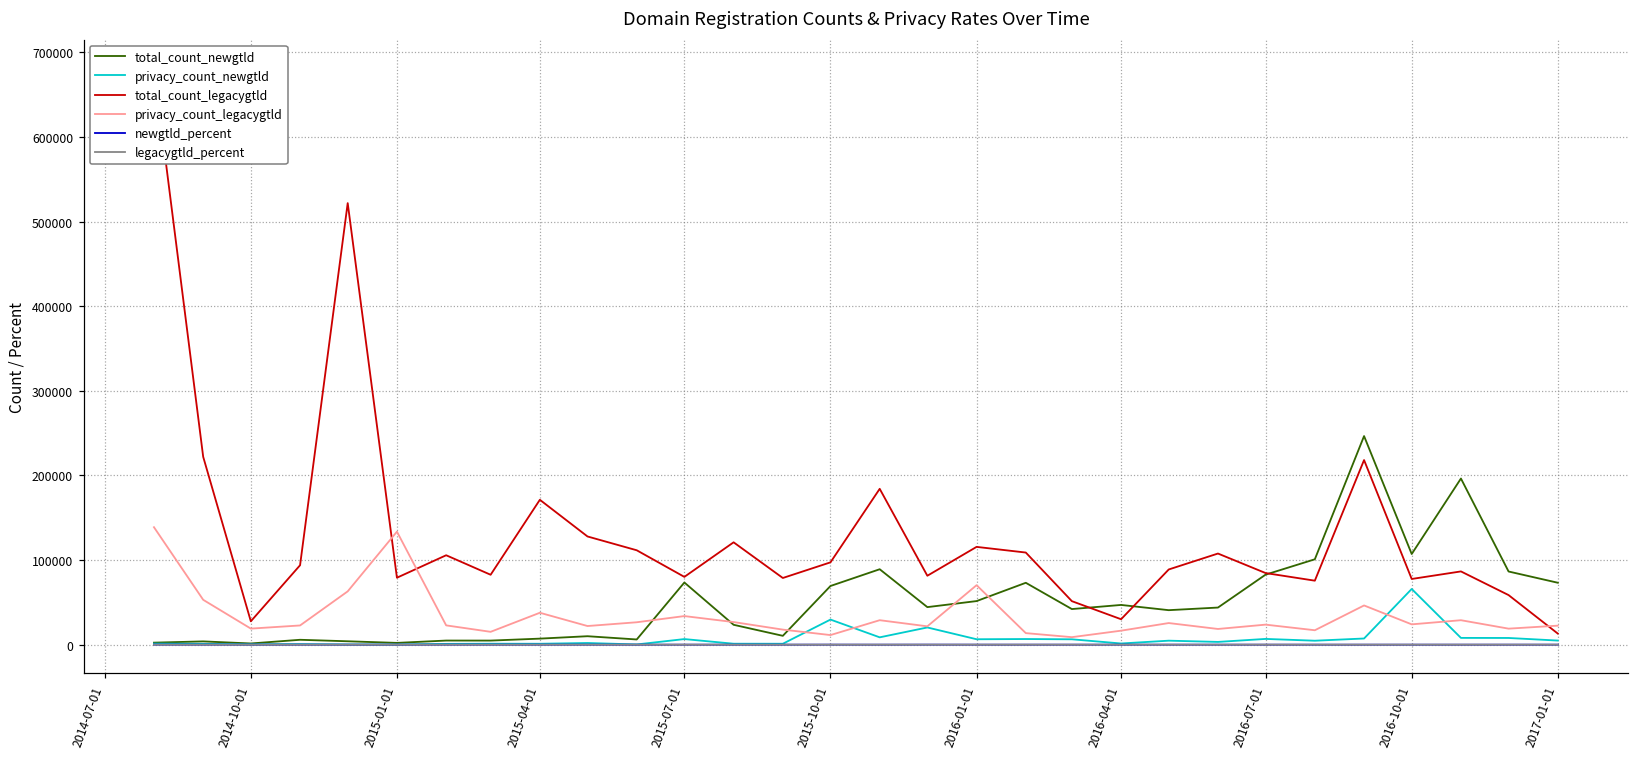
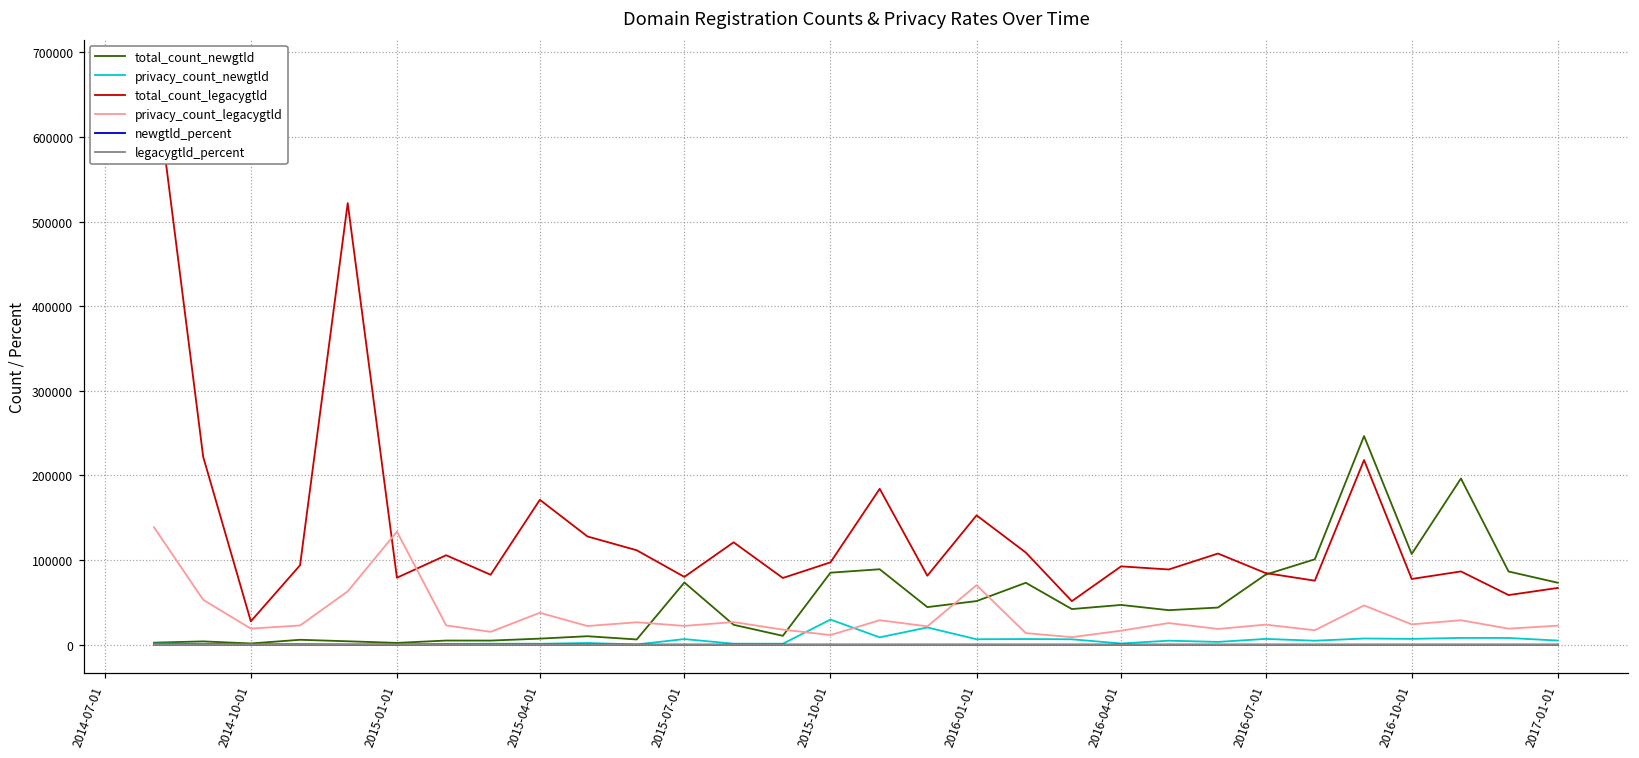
  {
    "total_count_newgtld": {
      "2015-04-01": 10000,
      "2015-07-01": 70000,
-     "2015-10-01": 70000,
+     "2015-10-01": 90000,
      "2016-01-01": 50000,
      "2016-04-01": 50000,
      "2016-10-01": 110000,
      "2017-01-01": 70000
    },
    "privacy_count_newgtld": {
      "2015-07-01": 10000,
      "2015-10-01": 30000,
      "2016-01-01": 10000,
      "2016-07-01": 10000,
-     "2016-10-01": 70000,
+     "2016-10-01": 10000,
      "2017-01-01": 0
    },
    "total_count_legacygtld": {
      "2014-10-01": 30000,
      "2015-01-01": 80000,
      "2015-04-01": 170000,
      "2015-07-01": 80000,
      "2015-10-01": 100000,
-     "2016-01-01": 120000,
-     "2016-04-01": 30000,
+     "2016-01-01": 150000,
+     "2016-04-01": 90000,
      "2016-10-01": 80000,
-     "2017-01-01": 10000
+     "2017-01-01": 70000
    },
    "privacy_count_legacygtld": {
      "2014-10-01": 20000,
      "2015-01-01": 130000,
      "2015-04-01": 40000,
-     "2015-07-01": 30000,
+     "2015-07-01": 20000,
      "2015-10-01": 10000,
      "2016-01-01": 70000,
      "2016-04-01": 20000,
      "2016-07-01": 20000,
      "2016-10-01": 20000,
      "2017-01-01": 20000
    },
    "legacygtld_percent": {
      "2015-07-01": 0,
      "2015-10-01": 0,
      "2016-01-01": 0,
      "2016-07-01": 0,
      "2016-10-01": 0,
      "2017-01-01": 0
    }
  }
